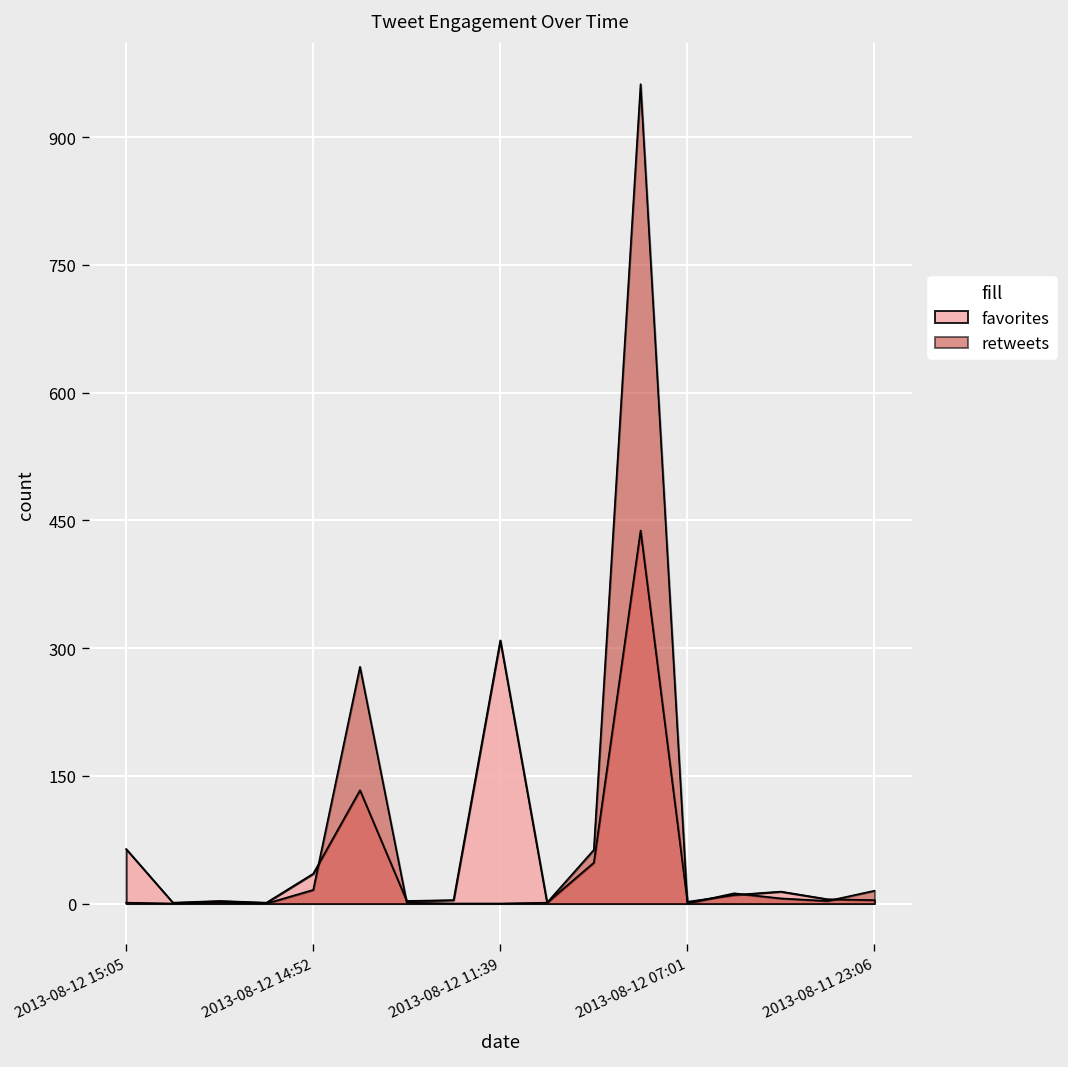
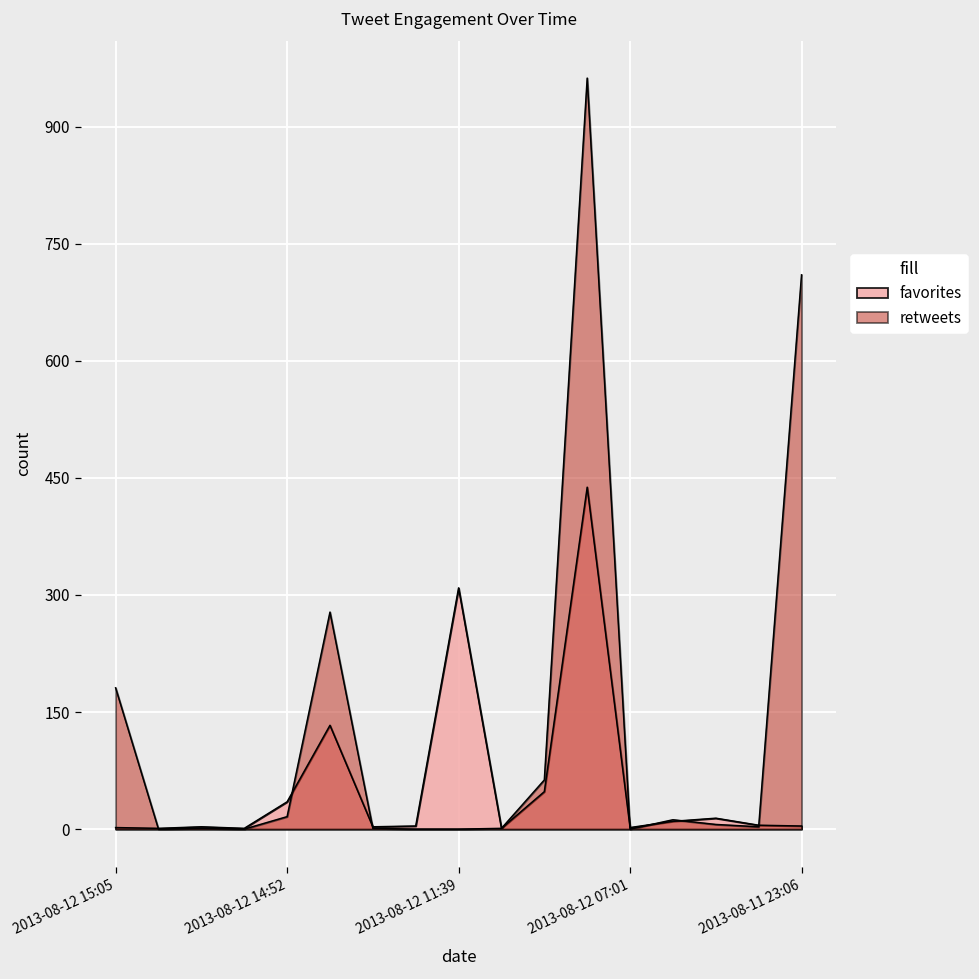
  {
    "favorites": {
-     "2013-08-12 15:05": 60,
+     "2013-08-12 15:05": 0,
      "2013-08-12 14:52": 40,
      "2013-08-12 11:39": 310,
      "2013-08-11 23:06": 0
    },
    "retweets": {
-     "2013-08-12 15:05": 0,
+     "2013-08-12 15:05": 180,
      "2013-08-12 14:52": 20,
      "2013-08-12 11:39": 0,
-     "2013-08-11 23:06": 20
+     "2013-08-11 23:06": 710
    }
  }
